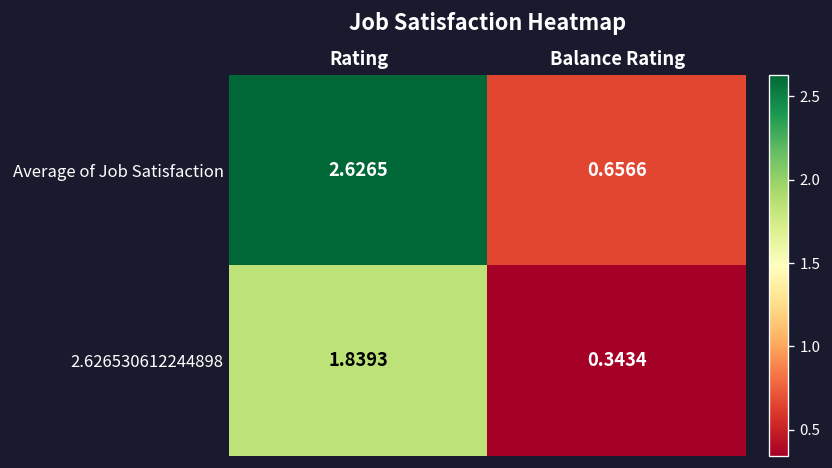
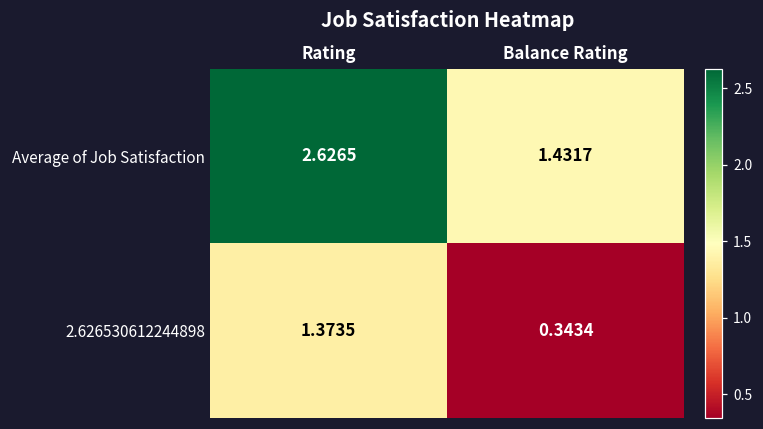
  {
    "Average of Job Satisfaction": {
      "Rating": 2.6265,
-     "Balance Rating": 0.6566
+     "Balance Rating": 1.4317
    },
    "2.626530612244898": {
-     "Rating": 1.8393,
+     "Rating": 1.3735,
      "Balance Rating": 0.3434
    }
  }
